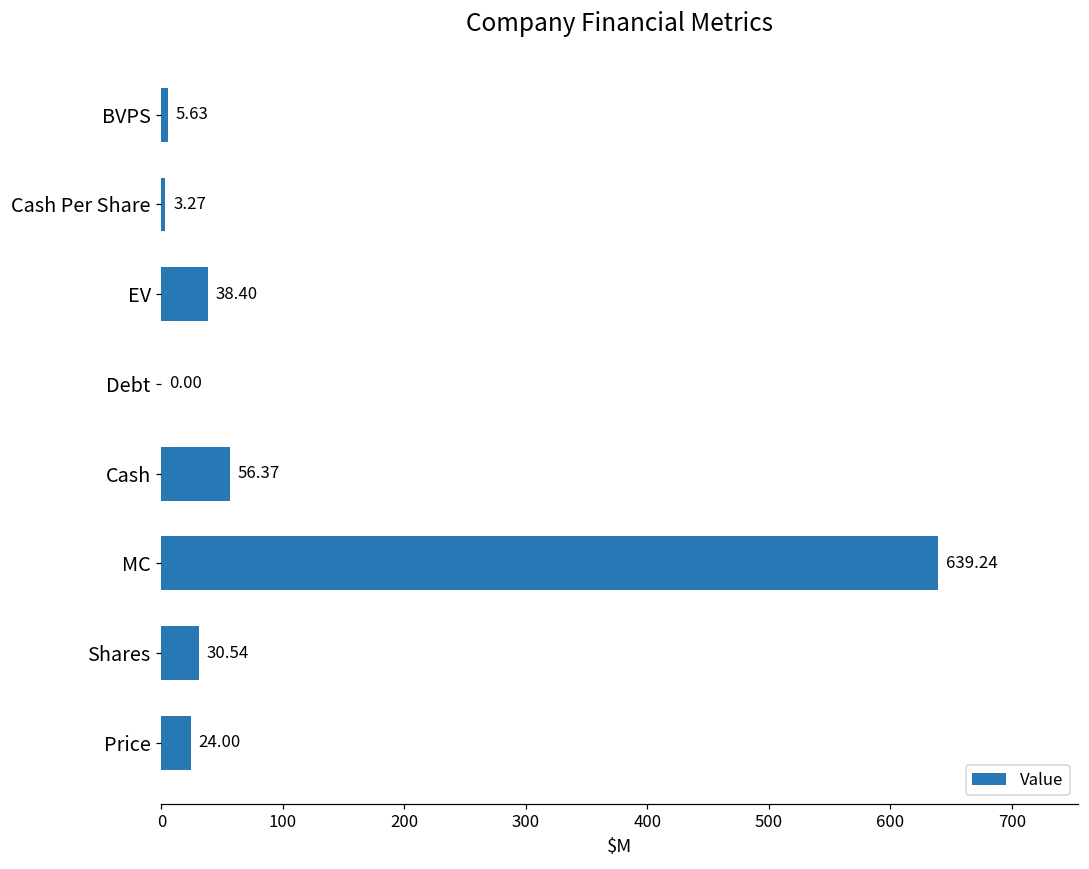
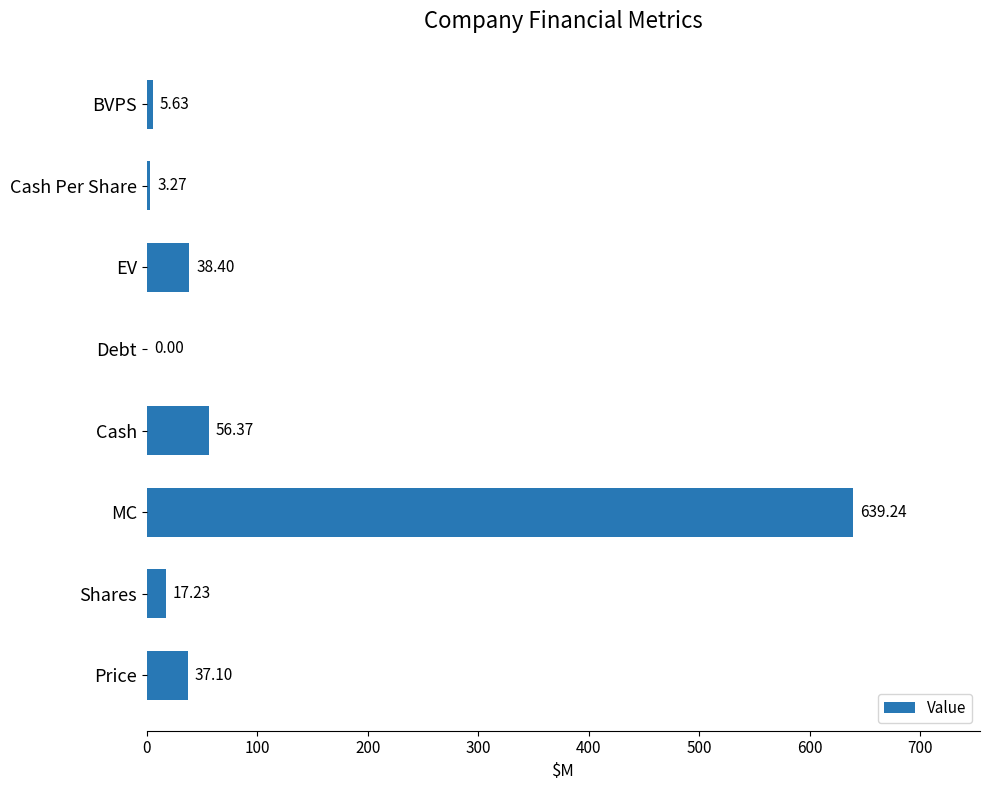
  {
    "BVPS": 5.63,
    "Cash Per Share": 3.27,
    "EV": 38.40,
    "Debt": 0.00,
    "Cash": 56.37,
    "MC": 639.24,
-   "Shares": 30.54,
-   "Price": 24.00
+   "Shares": 17.23,
+   "Price": 37.10
  }
